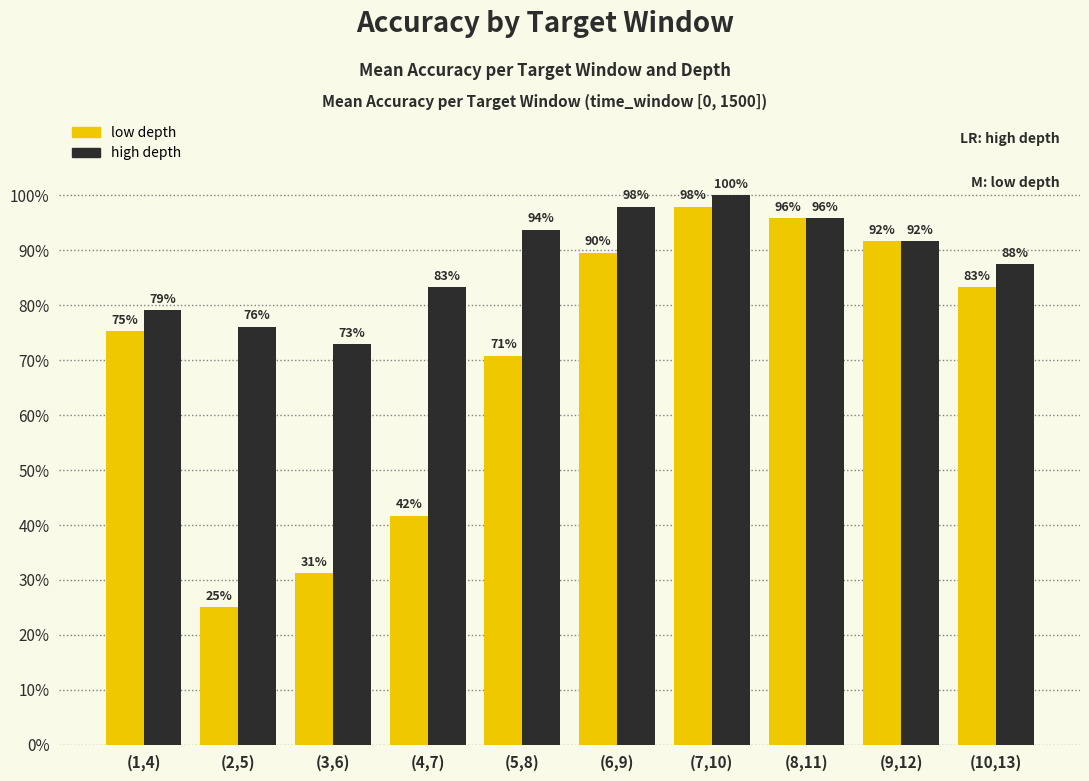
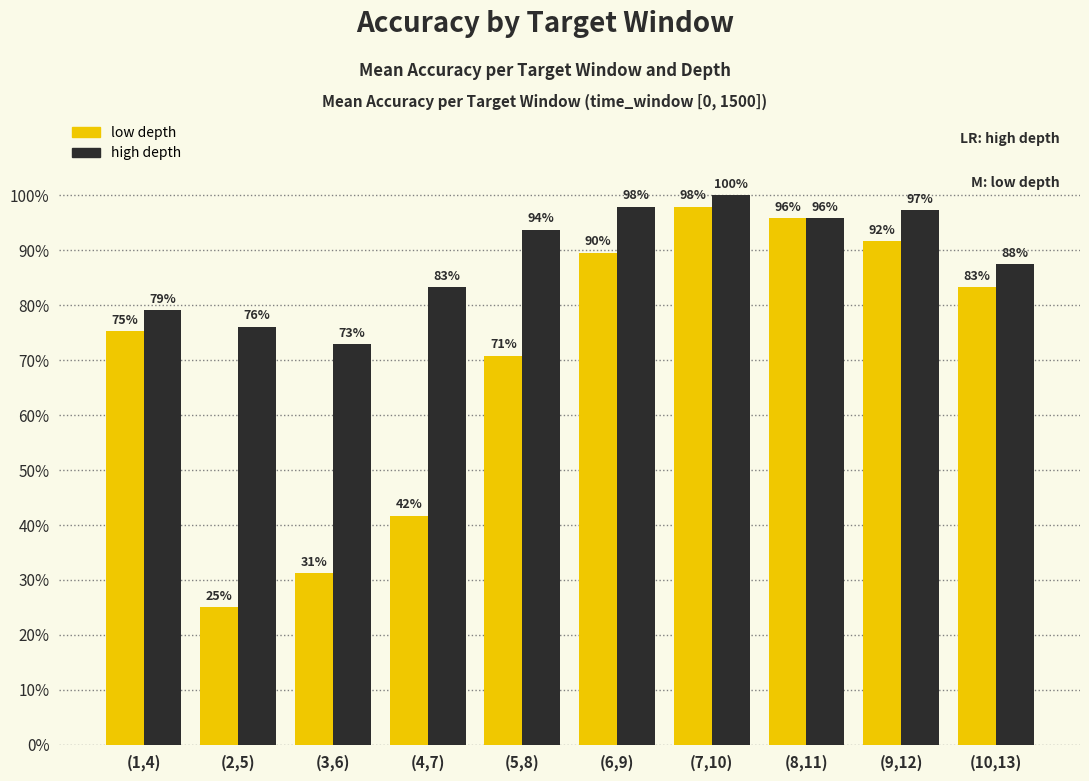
  {
    "low depth": {
      "(1,4)": "75%",
      "(2,5)": "25%",
      "(3,6)": "31%",
      "(4,7)": "42%",
      "(5,8)": "71%",
      "(6,9)": "90%",
      "(7,10)": "98%",
      "(8,11)": "96%",
      "(9,12)": "92%",
      "(10,13)": "83%"
    },
    "high depth": {
      "(1,4)": "79%",
      "(2,5)": "76%",
      "(3,6)": "73%",
      "(4,7)": "83%",
      "(5,8)": "94%",
      "(6,9)": "98%",
      "(7,10)": "100%",
      "(8,11)": "96%",
-     "(9,12)": "92%",
+     "(9,12)": "97%",
      "(10,13)": "88%"
    }
  }
